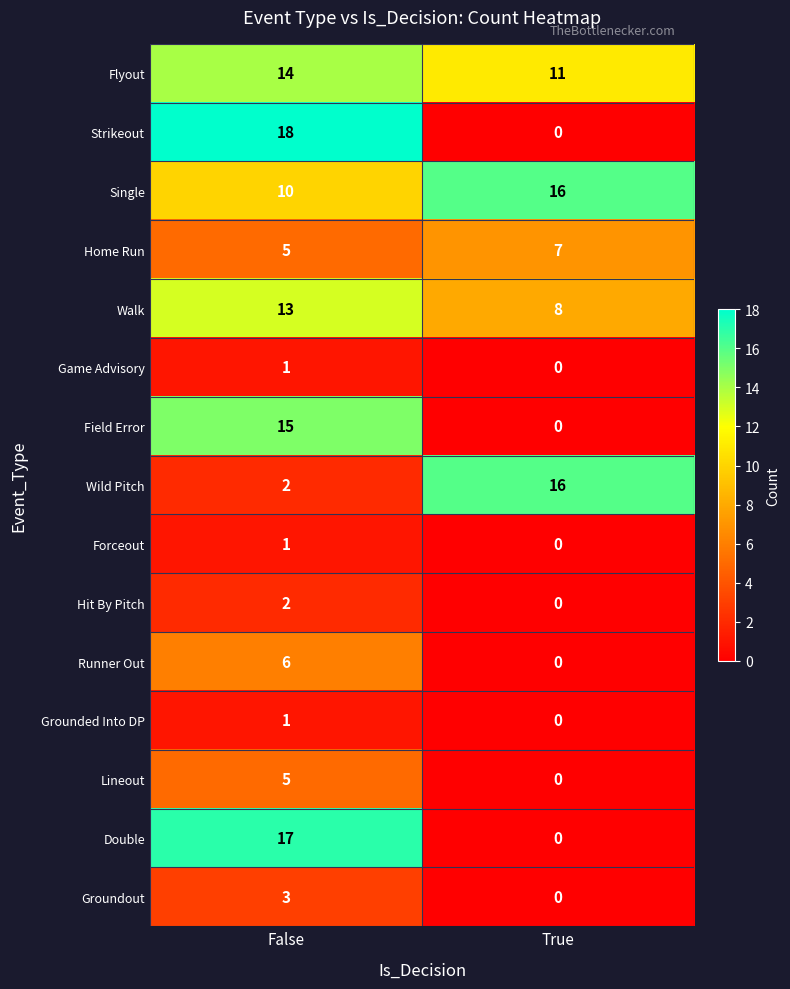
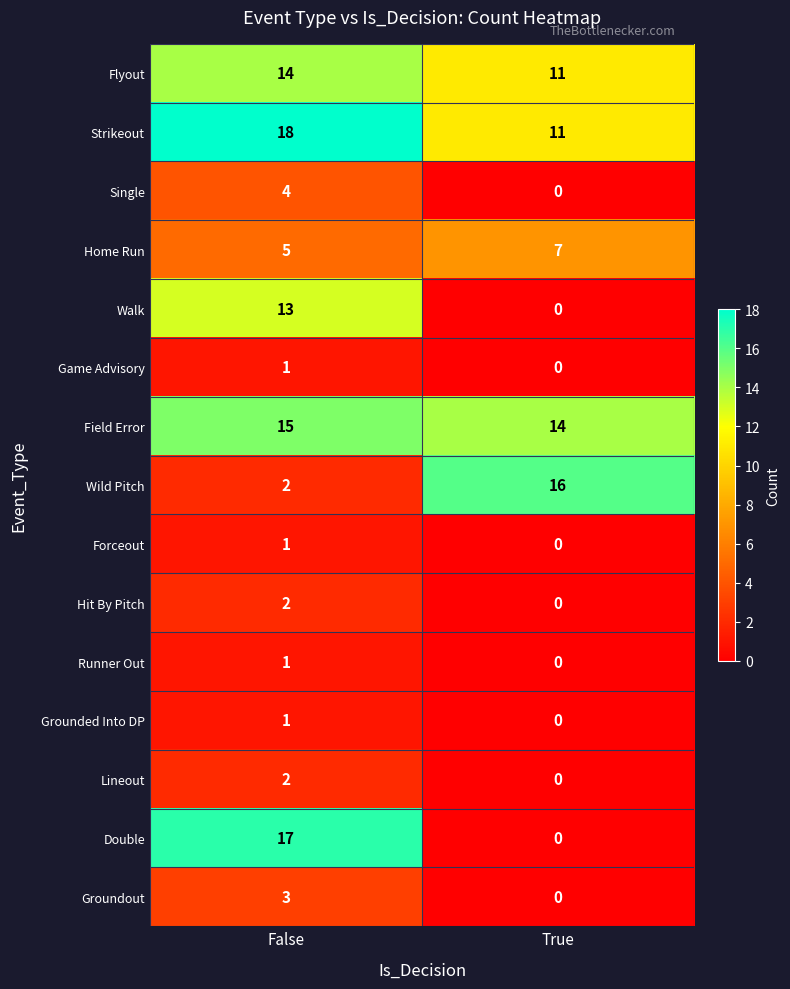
  {
    "Flyout": {
      "False": 14,
      "True": 11
    },
    "Strikeout": {
      "False": 18,
-     "True": 0
+     "True": 11
    },
    "Single": {
-     "False": 10,
-     "True": 16
+     "False": 4,
+     "True": 0
    },
    "Home Run": {
      "False": 5,
      "True": 7
    },
    "Walk": {
      "False": 13,
-     "True": 8
+     "True": 0
    },
    "Game Advisory": {
      "False": 1,
      "True": 0
    },
    "Field Error": {
      "False": 15,
-     "True": 0
+     "True": 14
    },
    "Wild Pitch": {
      "False": 2,
      "True": 16
    },
    "Forceout": {
      "False": 1,
      "True": 0
    },
    "Hit By Pitch": {
      "False": 2,
      "True": 0
    },
    "Runner Out": {
-     "False": 6,
+     "False": 1,
      "True": 0
    },
    "Grounded Into DP": {
      "False": 1,
      "True": 0
    },
    "Lineout": {
-     "False": 5,
+     "False": 2,
      "True": 0
    },
    "Double": {
      "False": 17,
      "True": 0
    },
    "Groundout": {
      "False": 3,
      "True": 0
    }
  }
